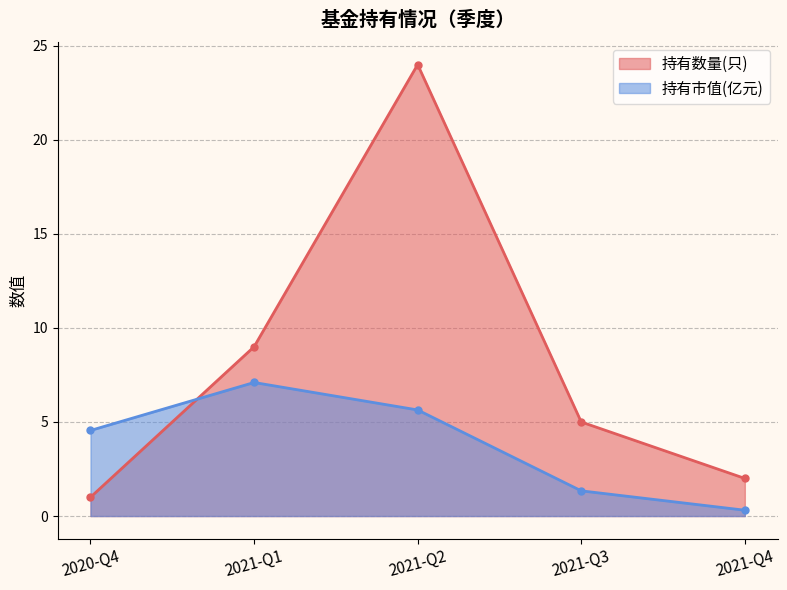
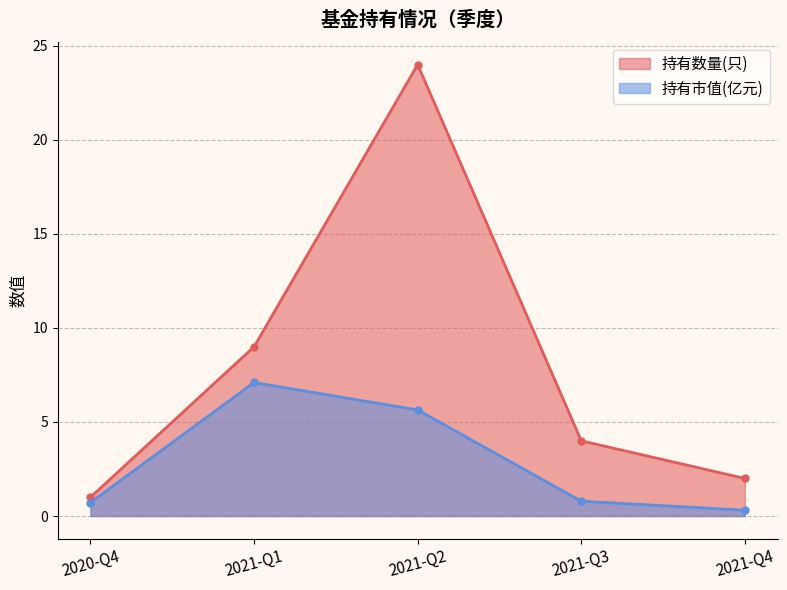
  {
    "持有数量(只)": {
      "2020-Q4": 1,
      "2021-Q1": 9,
      "2021-Q2": 24,
-     "2021-Q3": 5,
+     "2021-Q3": 4,
      "2021-Q4": 2
    },
    "持有市值(亿元)": {
-     "2020-Q4": 4.6,
+     "2020-Q4": 0.7,
      "2021-Q1": 7.1,
      "2021-Q2": 5.6,
-     "2021-Q3": 1.3,
+     "2021-Q3": 0.8,
      "2021-Q4": 0.3
    }
  }
